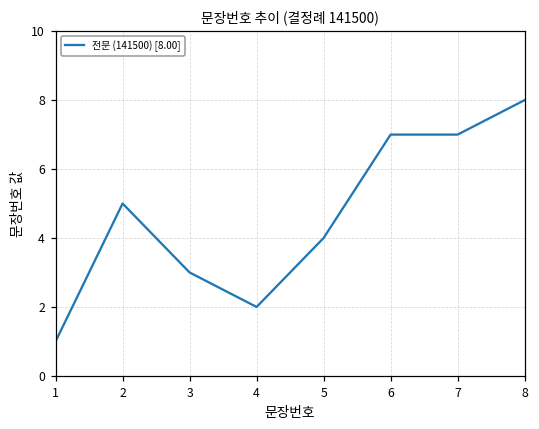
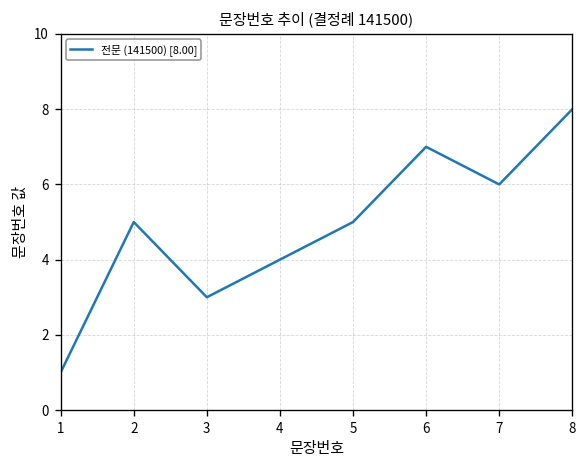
  {
    "1": 1,
    "2": 5,
    "3": 3,
-   "4": 2,
-   "5": 4,
+   "4": 4,
+   "5": 5,
    "6": 7,
-   "7": 7,
+   "7": 6,
    "8": 8
  }
